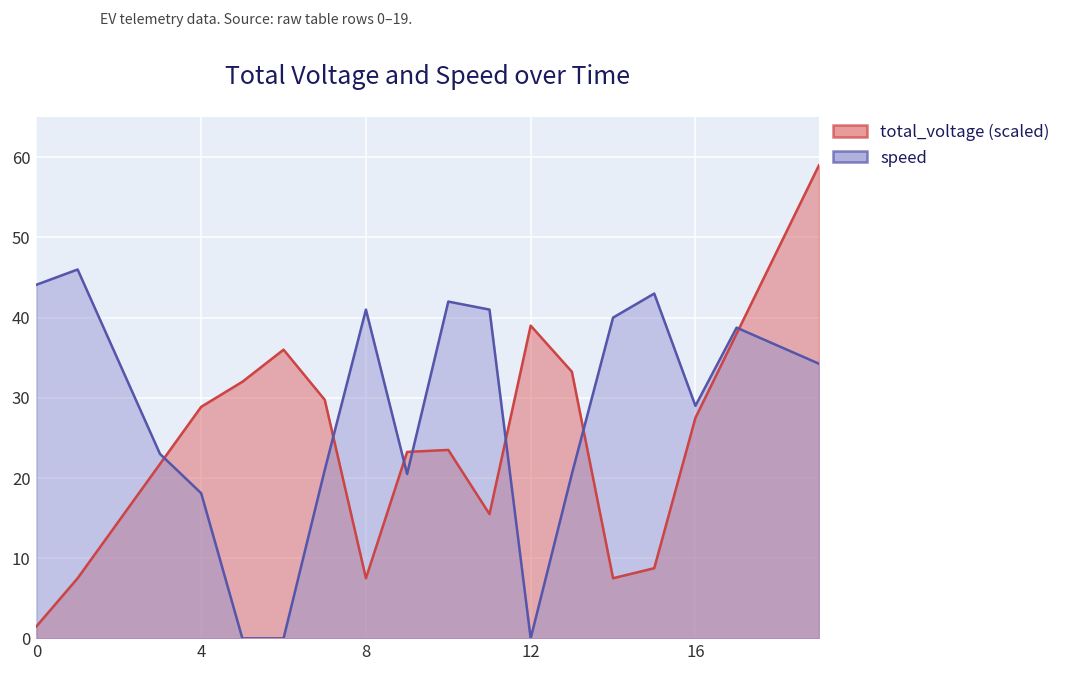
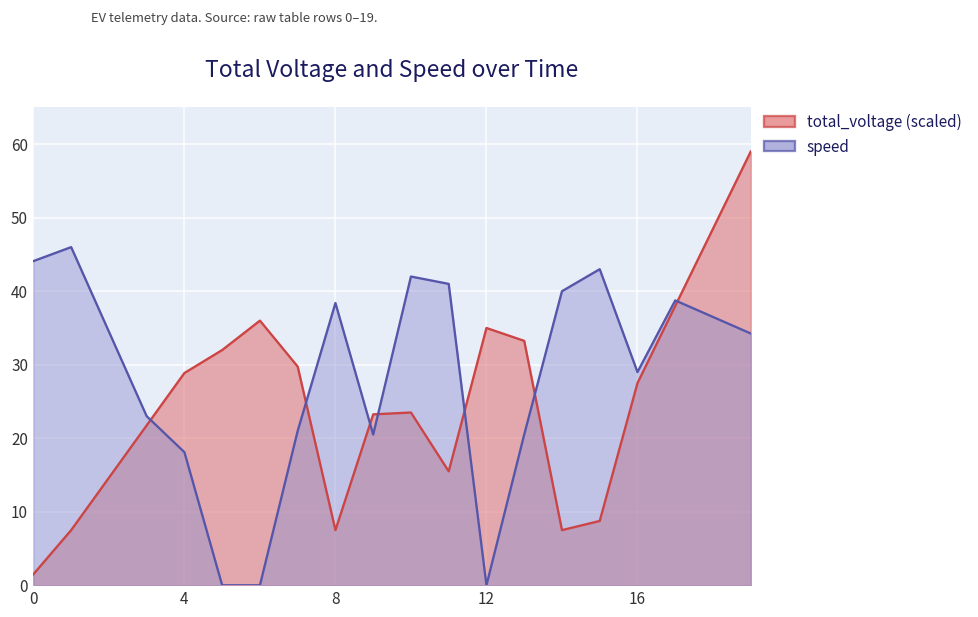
  {
    "total_voltage (scaled)": {
      "0": 1,
      "4": 29,
      "8": 8,
-     "12": 39,
+     "12": 35,
      "16": 28
    },
    "speed": {
      "0": 44,
      "4": 18,
-     "8": 41,
+     "8": 38,
      "12": 0,
      "16": 29
    }
  }
